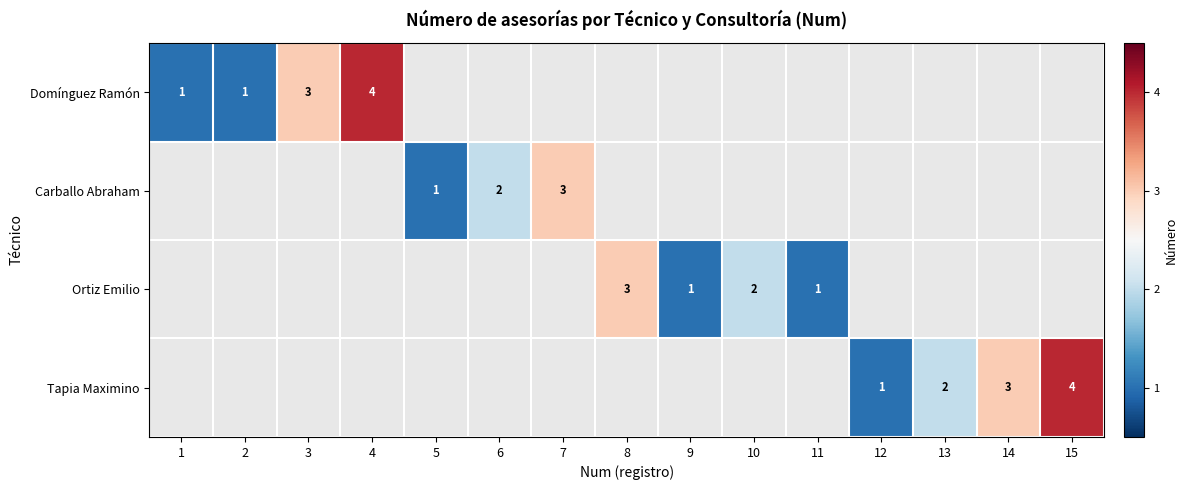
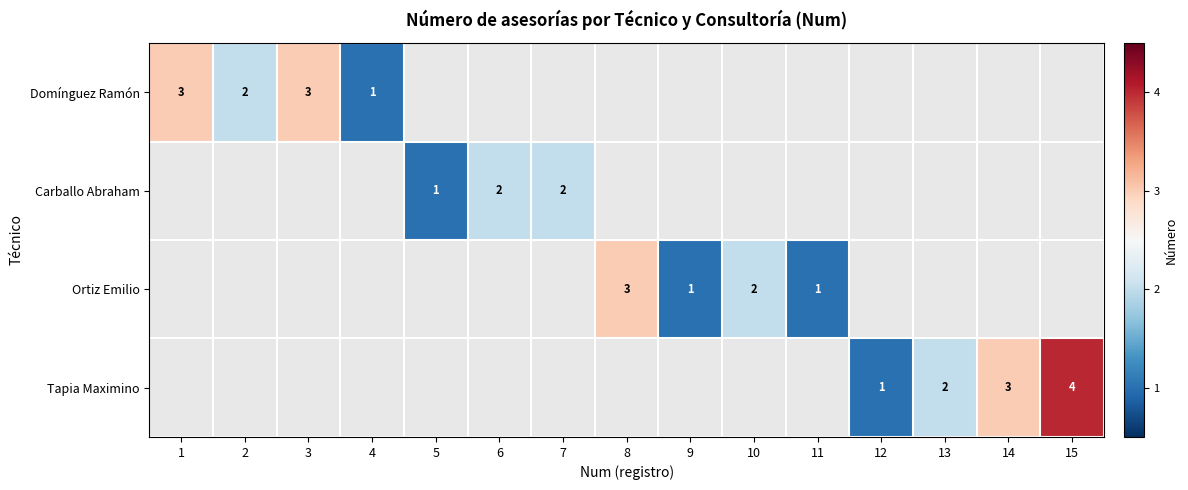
  {
    "Domínguez Ramón": {
-     "1": 1,
-     "2": 1,
+     "1": 3,
+     "2": 2,
      "3": 3,
-     "4": 4
+     "4": 1
    },
    "Carballo Abraham": {
      "5": 1,
      "6": 2,
-     "7": 3
+     "7": 2
    },
    "Ortiz Emilio": {
      "8": 3,
      "9": 1,
      "10": 2,
      "11": 1
    },
    "Tapia Maximino": {
      "12": 1,
      "13": 2,
      "14": 3,
      "15": 4
    }
  }
